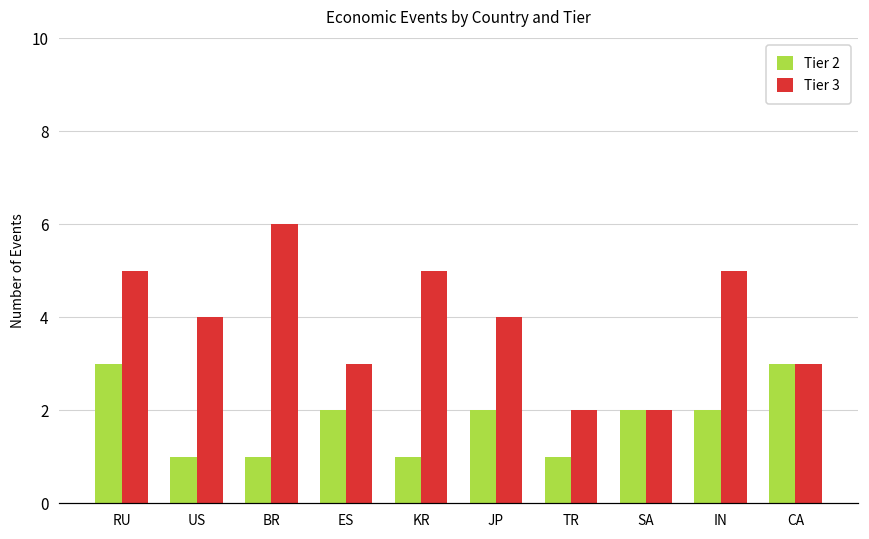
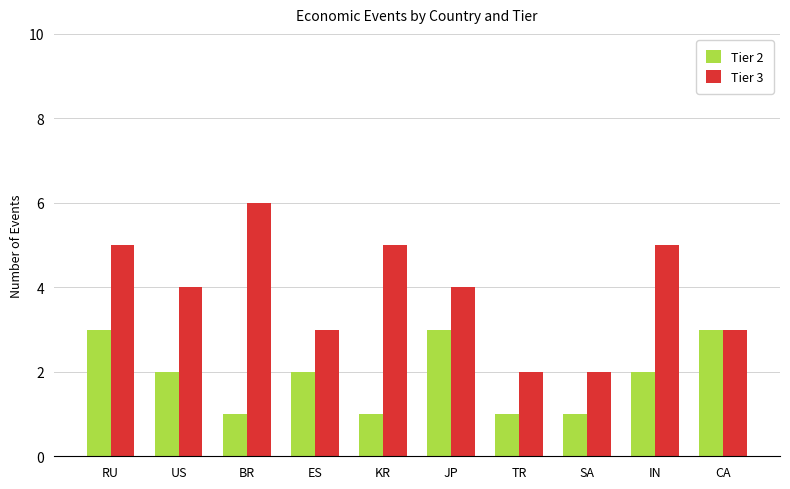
  {
    "Tier 2": {
      "RU": 3,
-     "US": 1,
+     "US": 2,
      "BR": 1,
      "ES": 2,
      "KR": 1,
-     "JP": 2,
+     "JP": 3,
      "TR": 1,
-     "SA": 2,
+     "SA": 1,
      "IN": 2,
      "CA": 3
    },
    "Tier 3": {
      "RU": 5,
      "US": 4,
      "BR": 6,
      "ES": 3,
      "KR": 5,
      "JP": 4,
      "TR": 2,
      "SA": 2,
      "IN": 5,
      "CA": 3
    }
  }
